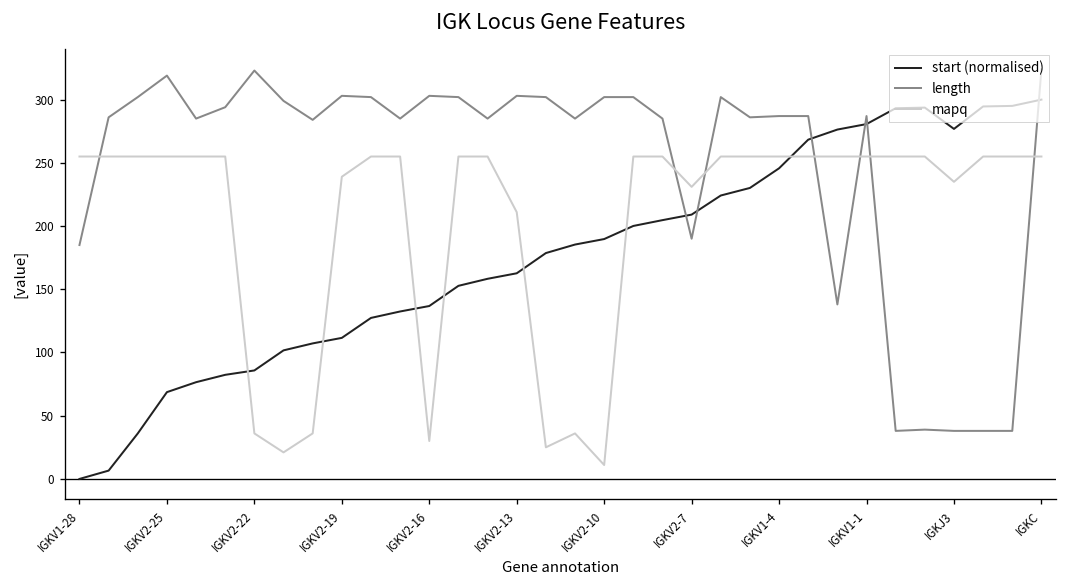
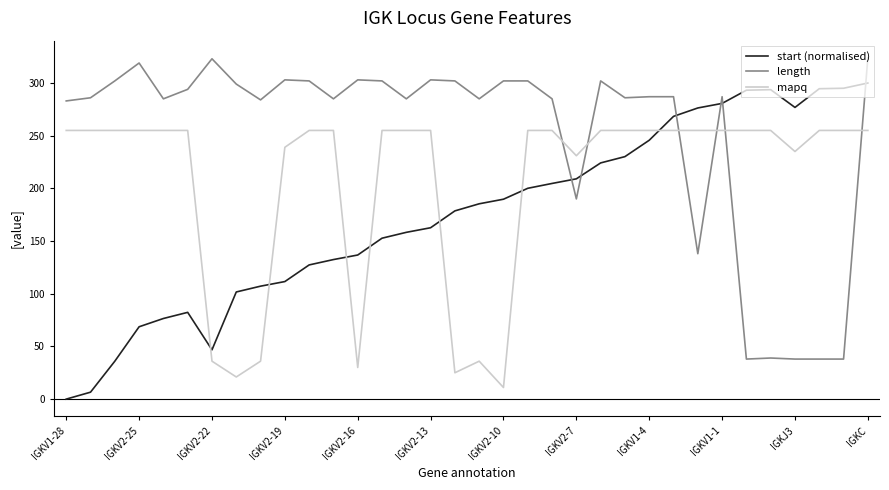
  {
    "start (normalised)": {
      "IGKV1-28": 0,
      "IGKV2-25": 69,
-     "IGKV2-22": 86,
+     "IGKV2-22": 47,
      "IGKV2-19": 112,
      "IGKV2-16": 137,
      "IGKV2-13": 163,
      "IGKV2-10": 190,
      "IGKV2-7": 209,
      "IGKV1-4": 246,
      "IGKV1-1": 281,
      "IGKJ3": 277
    },
    "length": {
-     "IGKV1-28": 185,
+     "IGKV1-28": 283,
      "IGKV2-25": 319,
      "IGKV2-22": 323,
      "IGKV2-19": 303,
      "IGKV2-16": 303,
      "IGKV2-13": 303,
      "IGKV2-10": 302,
      "IGKV2-7": 190,
      "IGKV1-4": 287,
      "IGKV1-1": 287,
      "IGKJ3": 38
    },
    "mapq": {
      "IGKV1-28": 255,
      "IGKV2-25": 255,
      "IGKV2-22": 36,
      "IGKV2-19": 239,
      "IGKV2-16": 30,
-     "IGKV2-13": 211,
+     "IGKV2-13": 255,
      "IGKV2-10": 11,
      "IGKV2-7": 231,
      "IGKV1-4": 255,
      "IGKV1-1": 255,
      "IGKJ3": 235,
      "IGKC": 255
    }
  }
